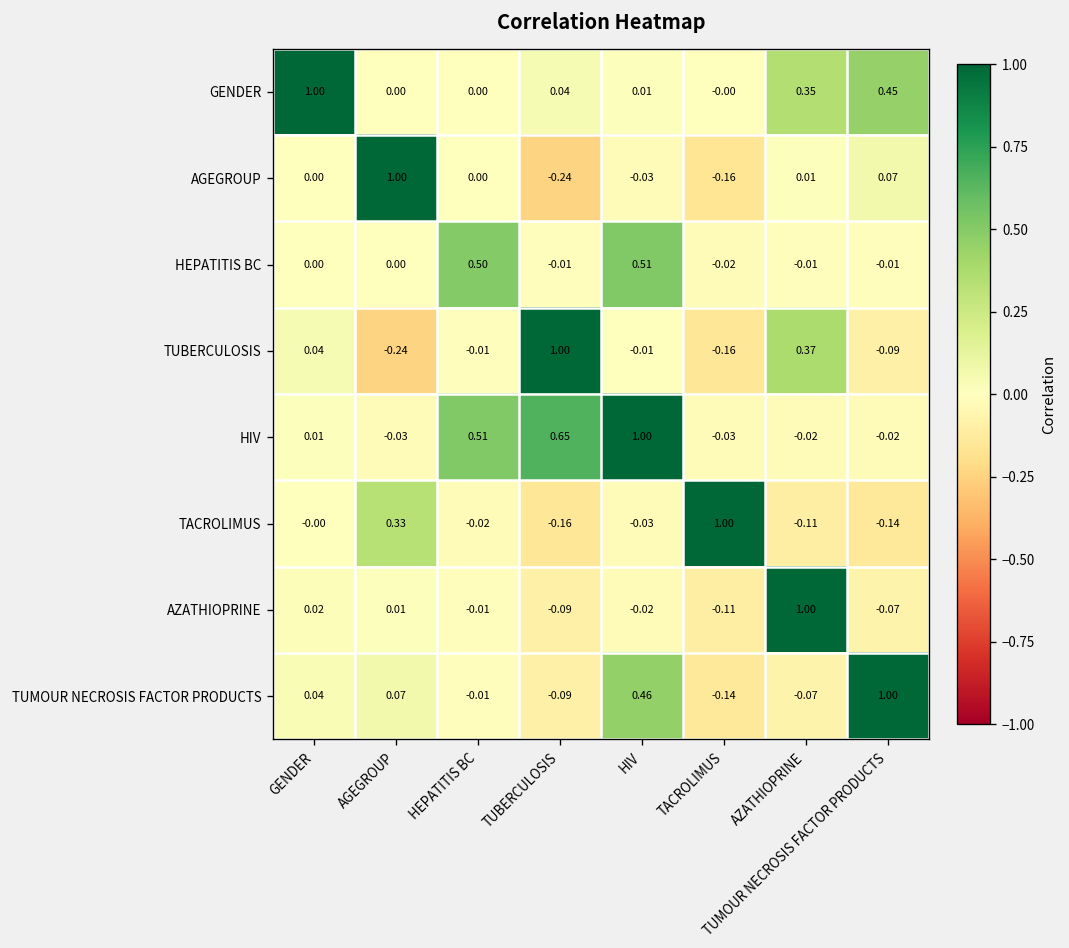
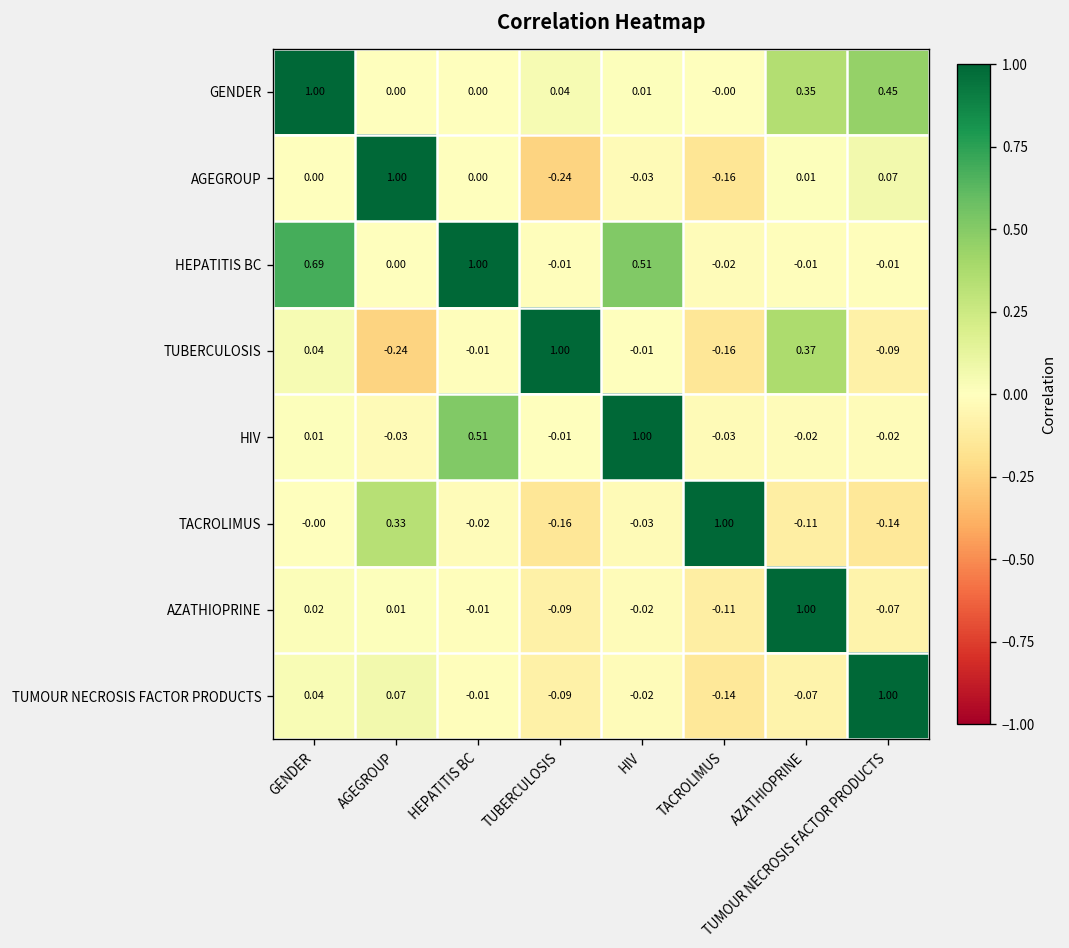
  {
    "GENDER": {
      "GENDER": 1.00,
      "AGEGROUP": 0.00,
      "HEPATITIS BC": 0.00,
      "TUBERCULOSIS": 0.04,
      "HIV": 0.01,
      "TACROLIMUS": -0.00,
      "AZATHIOPRINE": 0.35,
      "TUMOUR NECROSIS FACTOR PRODUCTS": 0.45
    },
    "AGEGROUP": {
      "GENDER": 0.00,
      "AGEGROUP": 1.00,
      "HEPATITIS BC": 0.00,
      "TUBERCULOSIS": -0.24,
      "HIV": -0.03,
      "TACROLIMUS": -0.16,
      "AZATHIOPRINE": 0.01,
      "TUMOUR NECROSIS FACTOR PRODUCTS": 0.07
    },
    "HEPATITIS BC": {
-     "GENDER": 0.00,
+     "GENDER": 0.69,
      "AGEGROUP": 0.00,
-     "HEPATITIS BC": 0.50,
+     "HEPATITIS BC": 1.00,
      "TUBERCULOSIS": -0.01,
      "HIV": 0.51,
      "TACROLIMUS": -0.02,
      "AZATHIOPRINE": -0.01,
      "TUMOUR NECROSIS FACTOR PRODUCTS": -0.01
    },
    "TUBERCULOSIS": {
      "GENDER": 0.04,
      "AGEGROUP": -0.24,
      "HEPATITIS BC": -0.01,
      "TUBERCULOSIS": 1.00,
      "HIV": -0.01,
      "TACROLIMUS": -0.16,
      "AZATHIOPRINE": 0.37,
      "TUMOUR NECROSIS FACTOR PRODUCTS": -0.09
    },
    "HIV": {
      "GENDER": 0.01,
      "AGEGROUP": -0.03,
      "HEPATITIS BC": 0.51,
-     "TUBERCULOSIS": 0.65,
+     "TUBERCULOSIS": -0.01,
      "HIV": 1.00,
      "TACROLIMUS": -0.03,
      "AZATHIOPRINE": -0.02,
      "TUMOUR NECROSIS FACTOR PRODUCTS": -0.02
    },
    "TACROLIMUS": {
      "GENDER": -0.00,
      "AGEGROUP": 0.33,
      "HEPATITIS BC": -0.02,
      "TUBERCULOSIS": -0.16,
      "HIV": -0.03,
      "TACROLIMUS": 1.00,
      "AZATHIOPRINE": -0.11,
      "TUMOUR NECROSIS FACTOR PRODUCTS": -0.14
    },
    "AZATHIOPRINE": {
      "GENDER": 0.02,
      "AGEGROUP": 0.01,
      "HEPATITIS BC": -0.01,
      "TUBERCULOSIS": -0.09,
      "HIV": -0.02,
      "TACROLIMUS": -0.11,
      "AZATHIOPRINE": 1.00,
      "TUMOUR NECROSIS FACTOR PRODUCTS": -0.07
    },
    "TUMOUR NECROSIS FACTOR PRODUCTS": {
      "GENDER": 0.04,
      "AGEGROUP": 0.07,
      "HEPATITIS BC": -0.01,
      "TUBERCULOSIS": -0.09,
-     "HIV": 0.46,
+     "HIV": -0.02,
      "TACROLIMUS": -0.14,
      "AZATHIOPRINE": -0.07,
      "TUMOUR NECROSIS FACTOR PRODUCTS": 1.00
    }
  }
